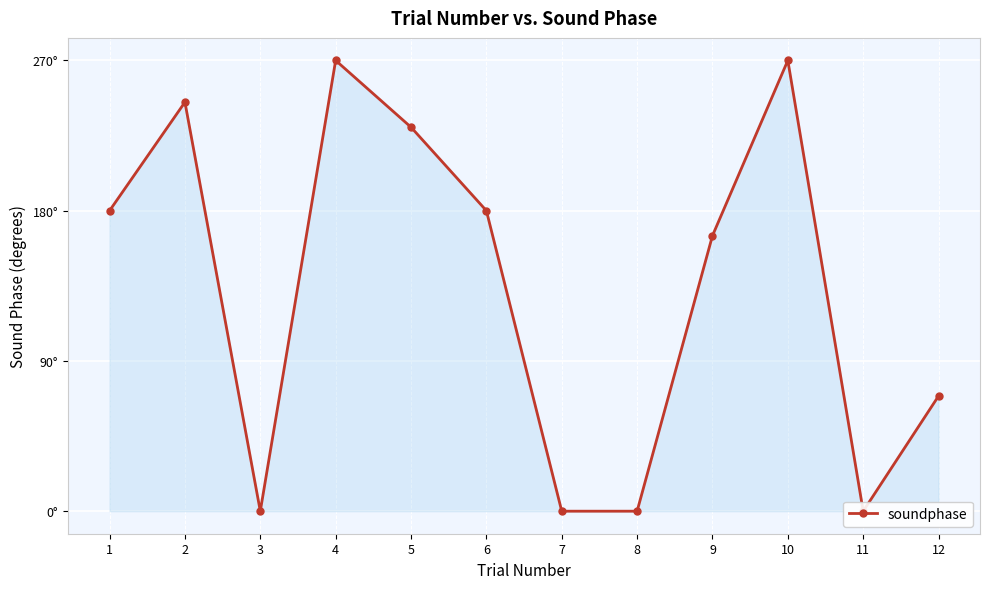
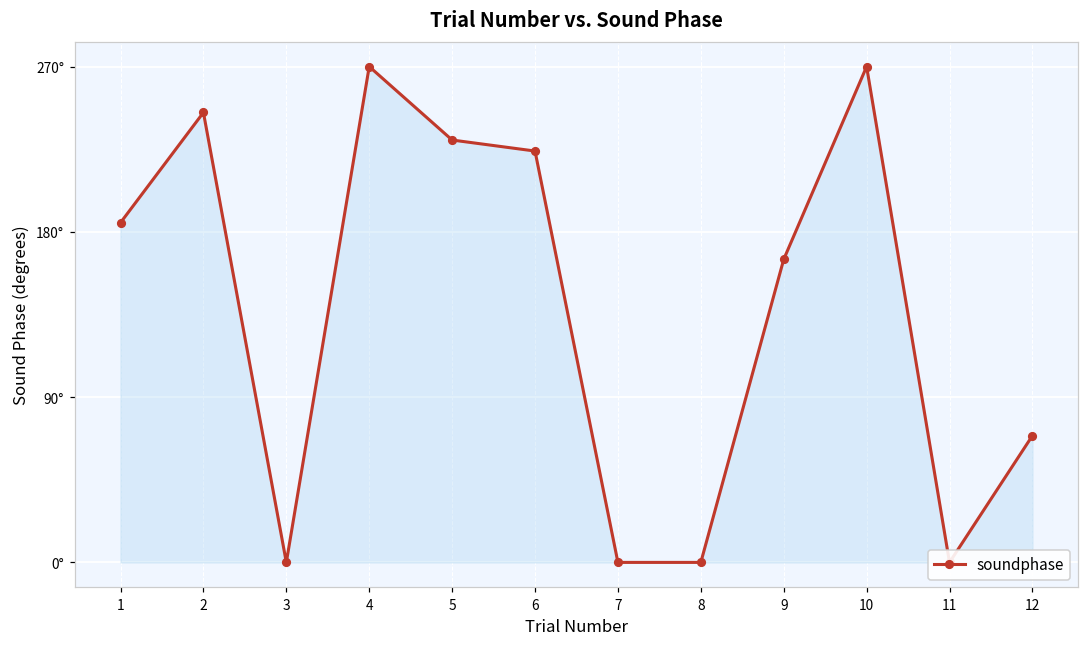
  {
-   "1": "180°",
+   "1": "185°",
    "2": "245°",
    "3": "0°",
    "4": "270°",
    "5": "230°",
-   "6": "180°",
+   "6": "224°",
    "7": "0°",
    "8": "0°",
    "9": "165°",
    "10": "270°",
    "12": "69°"
  }
